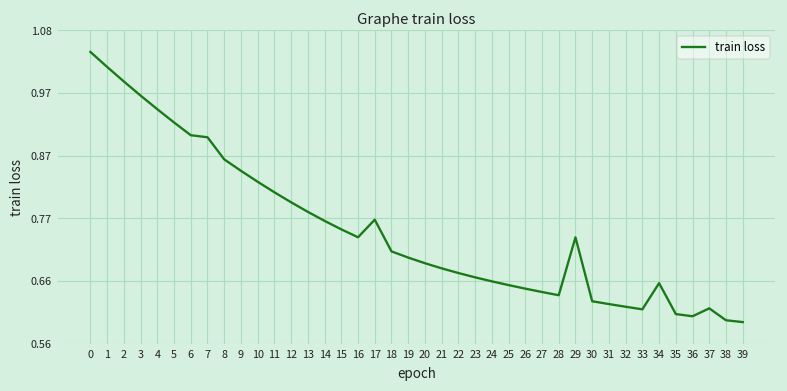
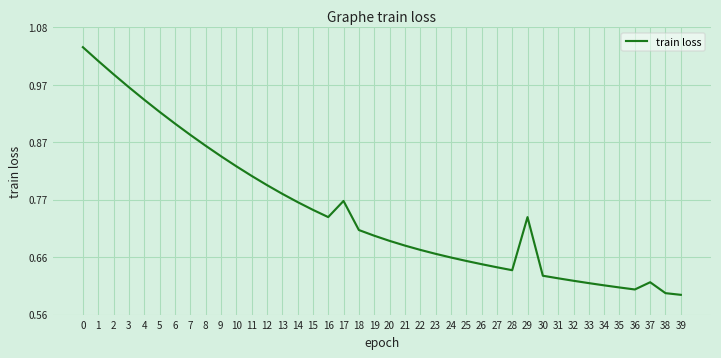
  {
    "0": 1.04,
    "1": 1.02,
    "2": 0.99,
    "3": 0.97,
    "4": 0.95,
    "5": 0.92,
    "6": 0.90,
-   "7": 0.90,
+   "7": 0.88,
    "8": 0.86,
    "9": 0.84,
    "10": 0.83,
    "11": 0.81,
    "12": 0.79,
    "13": 0.78,
    "14": 0.76,
    "15": 0.75,
    "16": 0.73,
    "17": 0.76,
    "18": 0.71,
    "19": 0.70,
    "20": 0.69,
    "21": 0.68,
    "22": 0.68,
    "23": 0.67,
    "24": 0.66,
    "25": 0.66,
    "26": 0.65,
    "27": 0.64,
    "28": 0.64,
    "29": 0.73,
    "30": 0.63,
    "31": 0.62,
    "32": 0.62,
    "33": 0.62,
-   "34": 0.66,
+   "34": 0.61,
    "35": 0.61,
    "36": 0.60,
    "37": 0.62,
    "38": 0.60,
    "39": 0.59
  }
